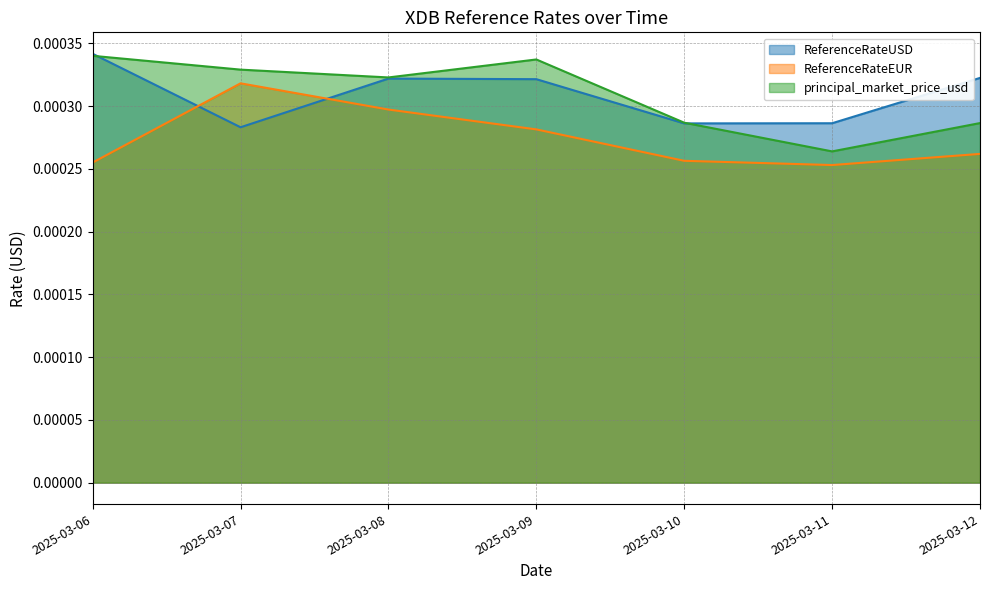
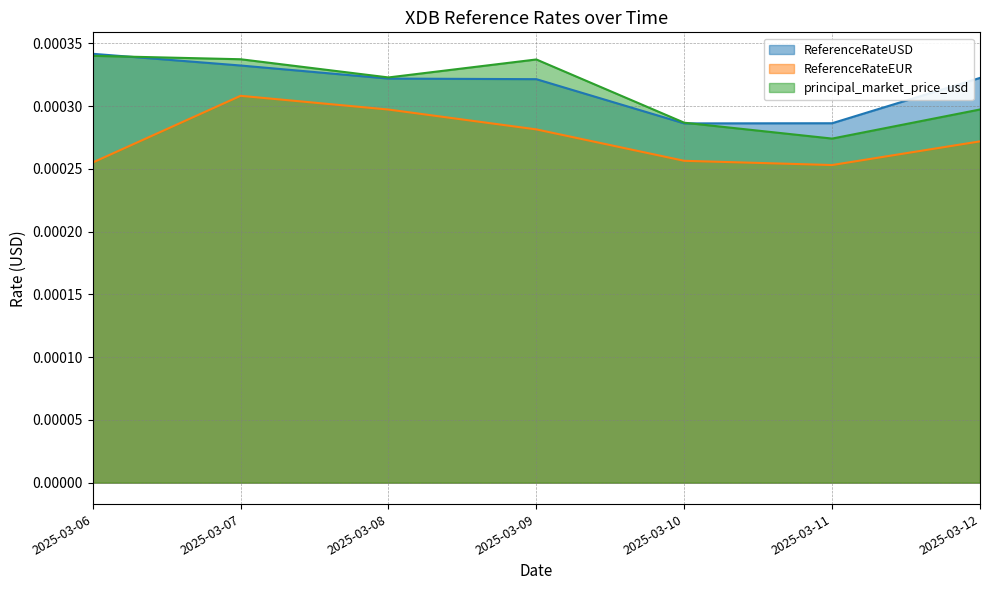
  {
    "ReferenceRateUSD": {
-     "2025-03-07": 0.000283,
+     "2025-03-07": 0.000332,
      "2025-03-09": 0.000321,
      "2025-03-11": 0.000286,
      "2025-03-12": 0.000322
    },
    "ReferenceRateEUR": {
      "2025-03-06": 0.000255,
-     "2025-03-07": 0.000318,
+     "2025-03-07": 0.000308,
      "2025-03-08": 0.000297,
      "2025-03-09": 0.000281,
      "2025-03-10": 0.000256,
      "2025-03-11": 0.000253,
-     "2025-03-12": 0.000262
+     "2025-03-12": 0.000272
    },
    "principal_market_price_usd": {
-     "2025-03-07": 0.000329,
+     "2025-03-07": 0.000337,
      "2025-03-09": 0.000337,
-     "2025-03-11": 0.000264,
-     "2025-03-12": 0.000286
+     "2025-03-11": 0.000274,
+     "2025-03-12": 0.000297
    }
  }
